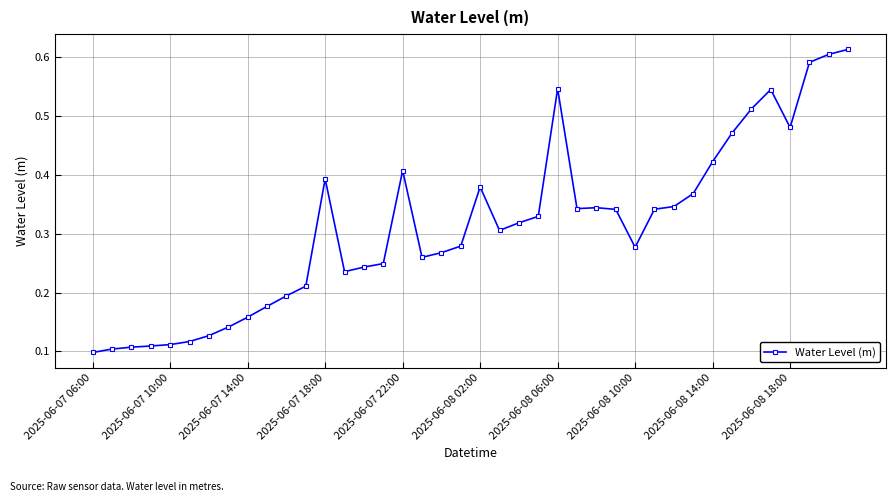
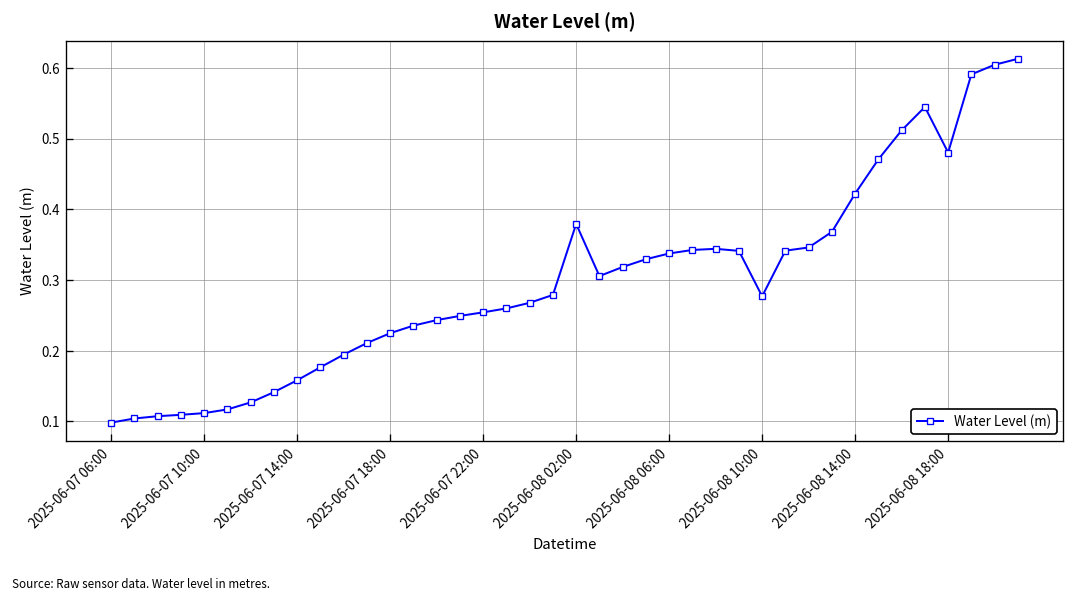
  {
    "2025-06-07 06:00": 0.10,
    "2025-06-07 10:00": 0.11,
    "2025-06-07 14:00": 0.16,
-   "2025-06-07 18:00": 0.39,
-   "2025-06-07 22:00": 0.41,
+   "2025-06-07 18:00": 0.22,
+   "2025-06-07 22:00": 0.25,
    "2025-06-08 02:00": 0.38,
-   "2025-06-08 06:00": 0.55,
+   "2025-06-08 06:00": 0.34,
    "2025-06-08 10:00": 0.28,
    "2025-06-08 14:00": 0.42,
    "2025-06-08 18:00": 0.48
  }
